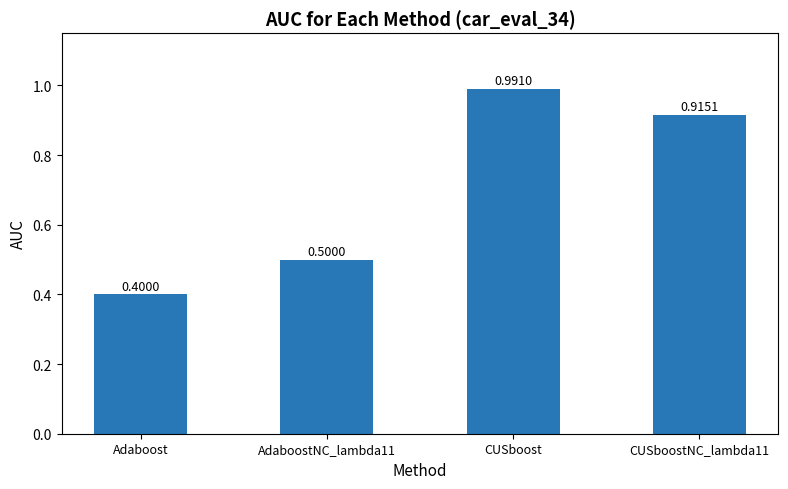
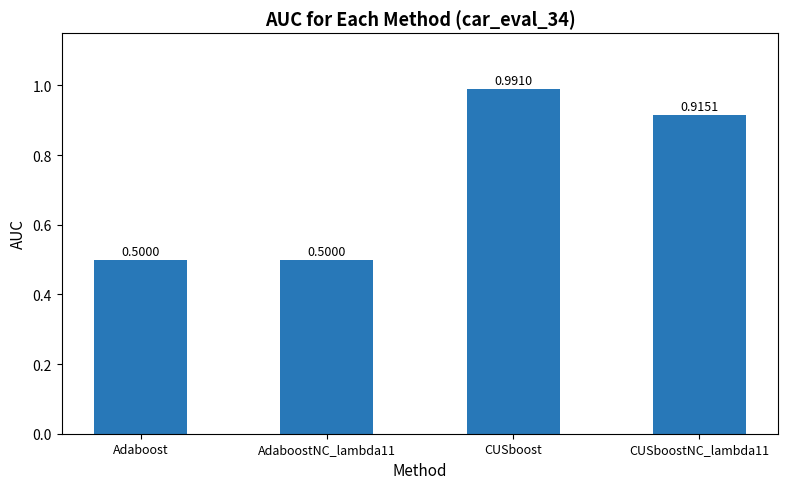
  {
-   "Adaboost": 0.4000,
+   "Adaboost": 0.5000,
    "AdaboostNC_lambda11": 0.5000,
    "CUSboost": 0.9910,
    "CUSboostNC_lambda11": 0.9151
  }
